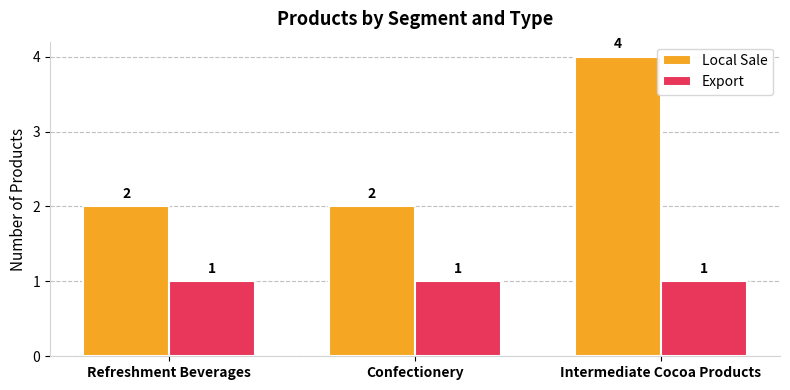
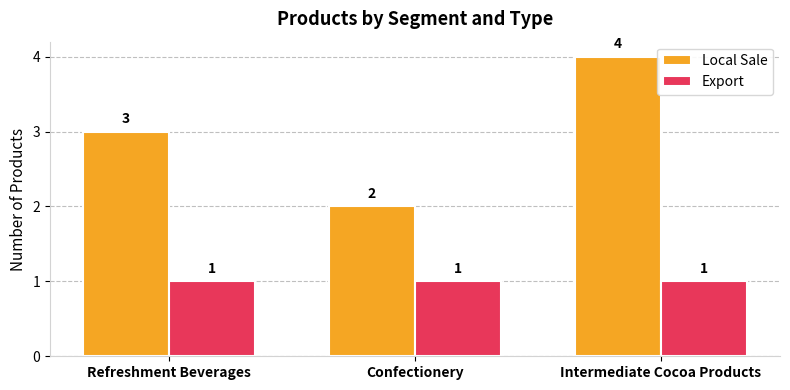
  {
    "Local Sale": {
-     "Refreshment Beverages": 2,
+     "Refreshment Beverages": 3,
      "Confectionery": 2,
      "Intermediate Cocoa Products": 4
    },
    "Export": {
      "Refreshment Beverages": 1,
      "Confectionery": 1,
      "Intermediate Cocoa Products": 1
    }
  }
